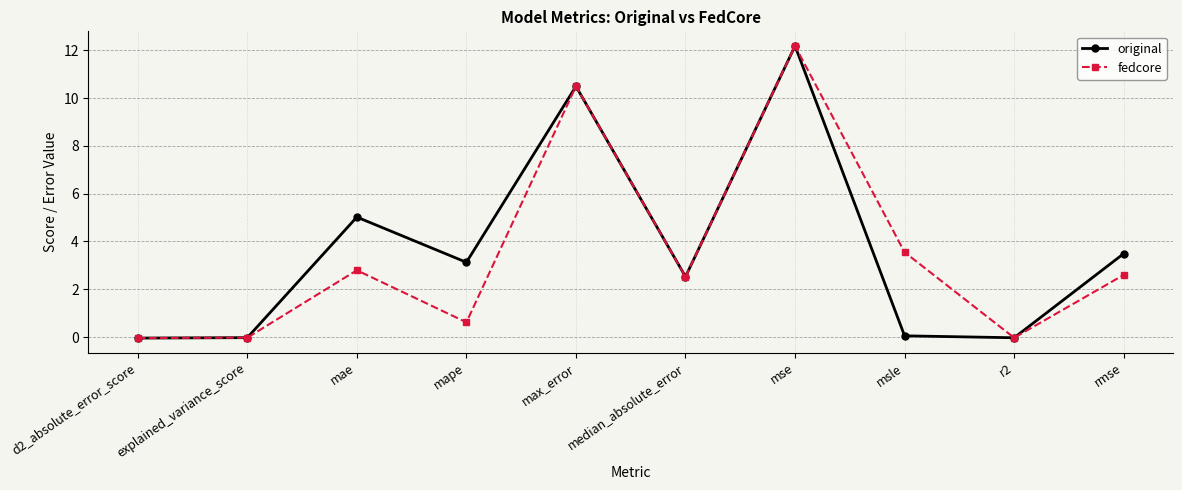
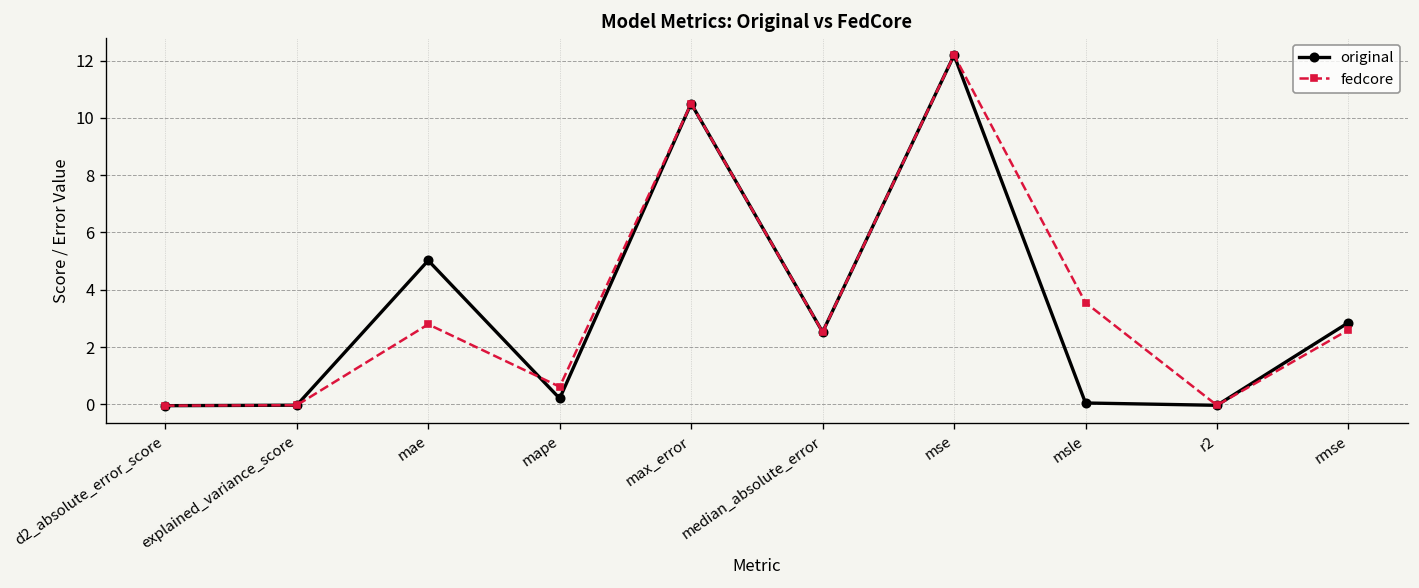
  {
    "original": {
      "mae": 5.0,
-     "mape": 3.1,
+     "mape": 0.2,
      "msle": 0.1,
-     "rmse": 3.5
+     "rmse": 2.9
    },
    "fedcore": {
      "mae": 2.8,
      "mape": 0.6,
      "msle": 3.6,
      "rmse": 2.6
    }
  }
